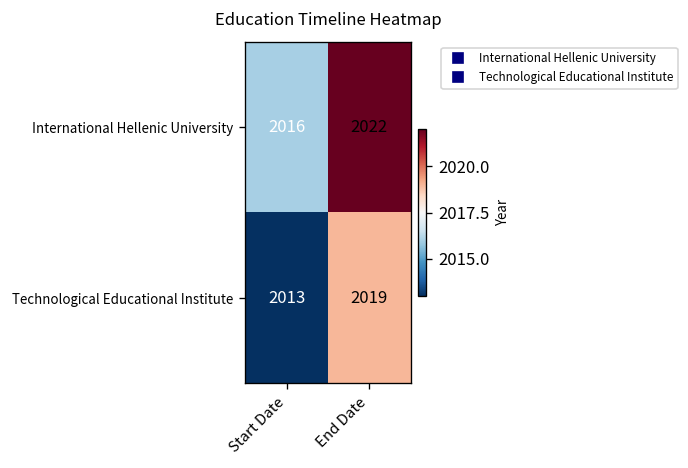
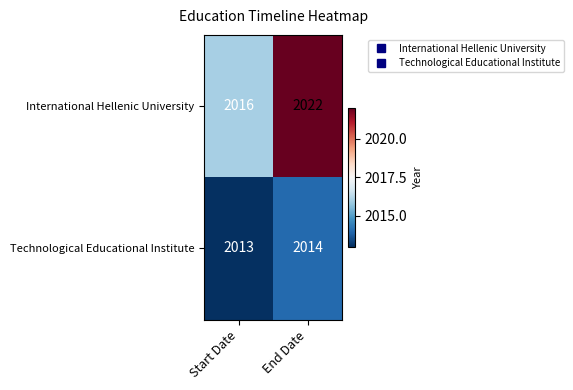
  {
    "International Hellenic University": {
      "Start Date": 2016,
      "End Date": 2022
    },
    "Technological Educational Institute": {
      "Start Date": 2013,
-     "End Date": 2019
+     "End Date": 2014
    }
  }
